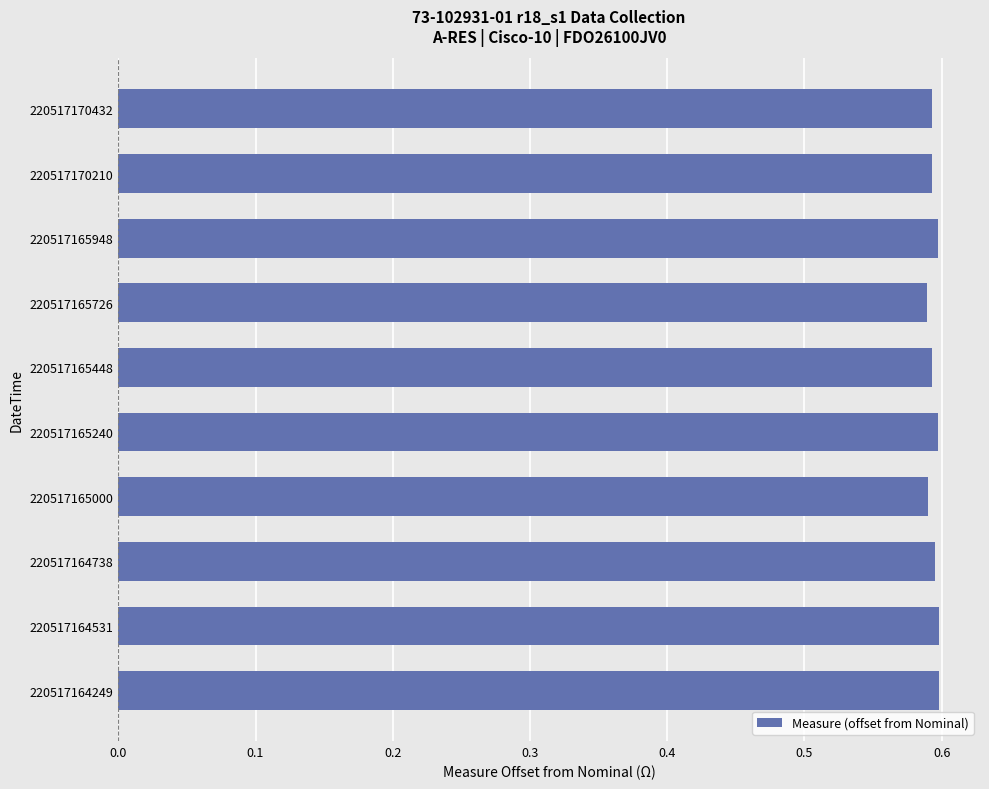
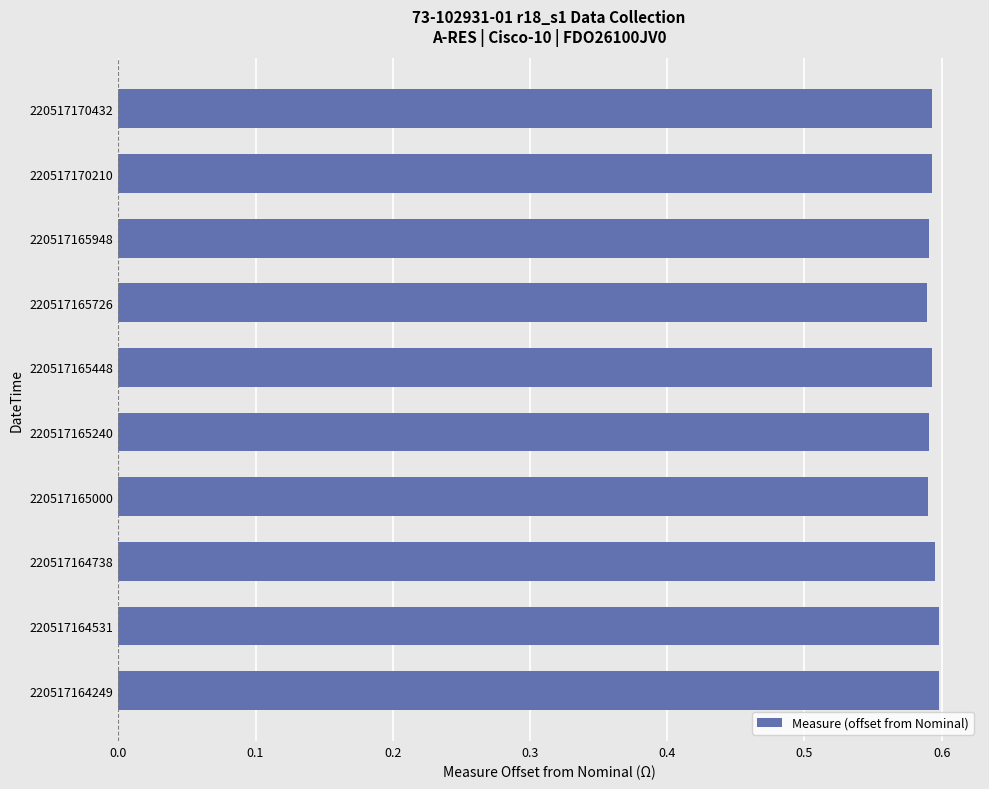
  {
    "220517170432": 0.593,
    "220517170210": 0.593,
-   "220517165948": 0.597,
+   "220517165948": 0.591,
    "220517165726": 0.589,
    "220517165448": 0.593,
-   "220517165240": 0.597,
+   "220517165240": 0.591,
    "220517165000": 0.590,
    "220517164738": 0.595,
    "220517164531": 0.598,
    "220517164249": 0.598
  }
